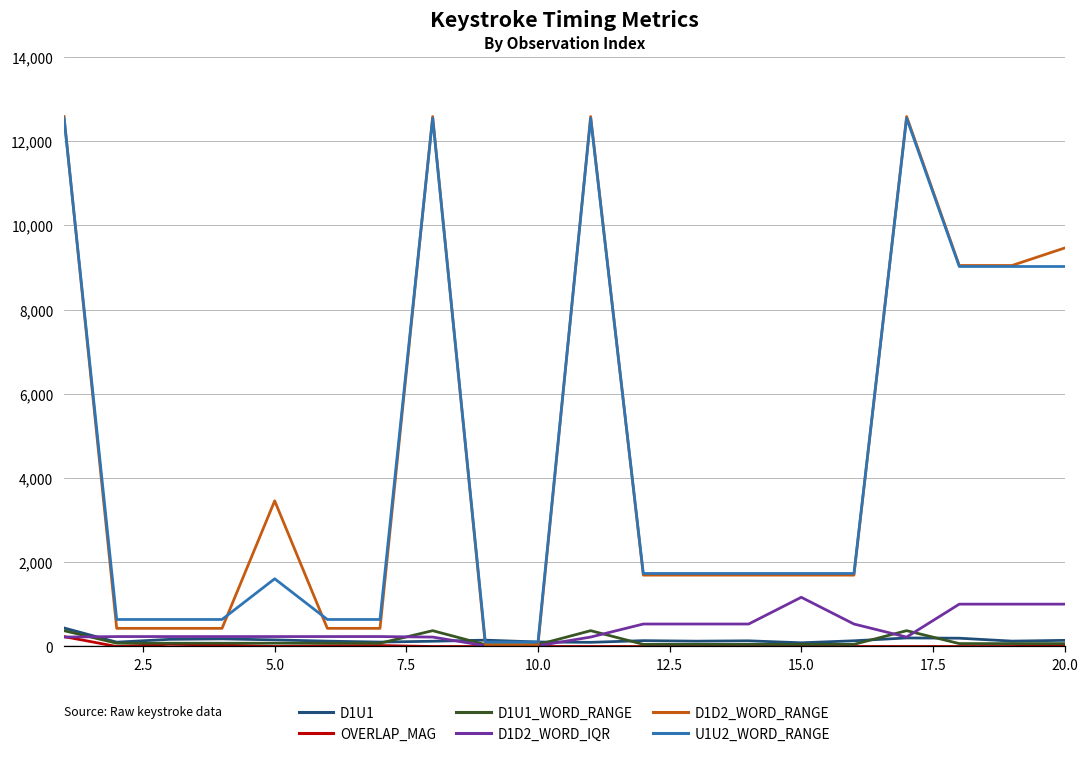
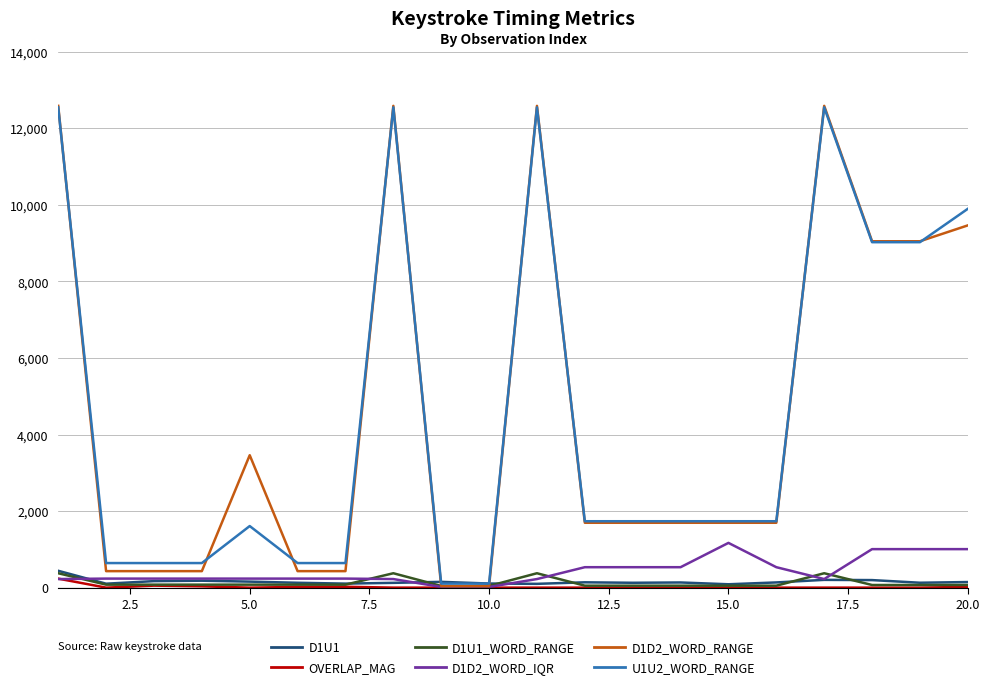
  {
    "D1U1": {
      "5.0": "200",
      "20.0": "100"
    },
    "OVERLAP_MAG": {
      "5.0": "0"
    },
    "D1U1_WORD_RANGE": {
      "5.0": "100"
    },
    "D1D2_WORD_IQR": {
      "5.0": "200",
      "15.0": "1,200",
      "20.0": "1,000"
    },
    "D1D2_WORD_RANGE": {
      "5.0": "3,500",
      "20.0": "9,500"
    },
    "U1U2_WORD_RANGE": {
      "5.0": "1,600",
-     "20.0": "9,000"
+     "20.0": "9,900"
    }
  }
